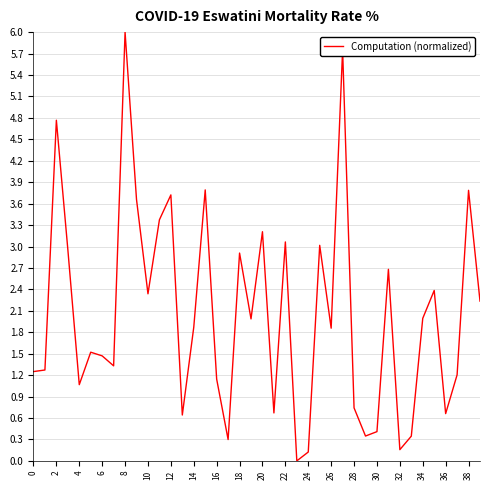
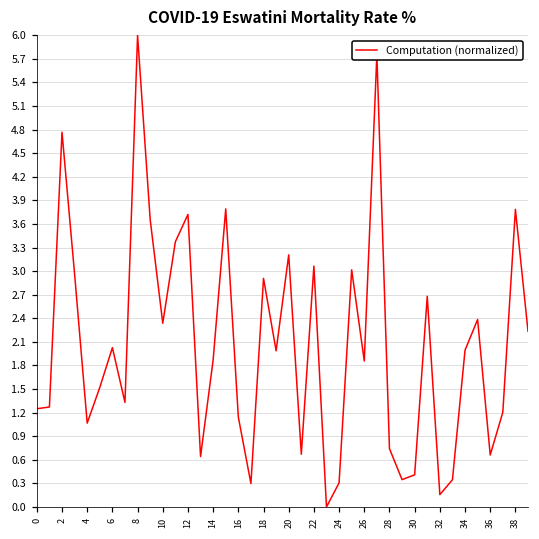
  {
    "0": 1.2,
    "2": 4.8,
    "4": 1.1,
-   "6": 1.5,
+   "6": 2.0,
    "8": 6.0,
    "10": 2.3,
    "12": 3.7,
    "14": 1.9,
    "16": 1.1,
    "18": 2.9,
    "20": 3.2,
    "22": 3.1,
-   "24": 0.1,
+   "24": 0.3,
    "26": 1.9,
    "28": 0.7,
    "30": 0.4,
    "32": 0.2,
    "34": 2.0,
    "36": 0.7,
    "38": 3.8
  }
